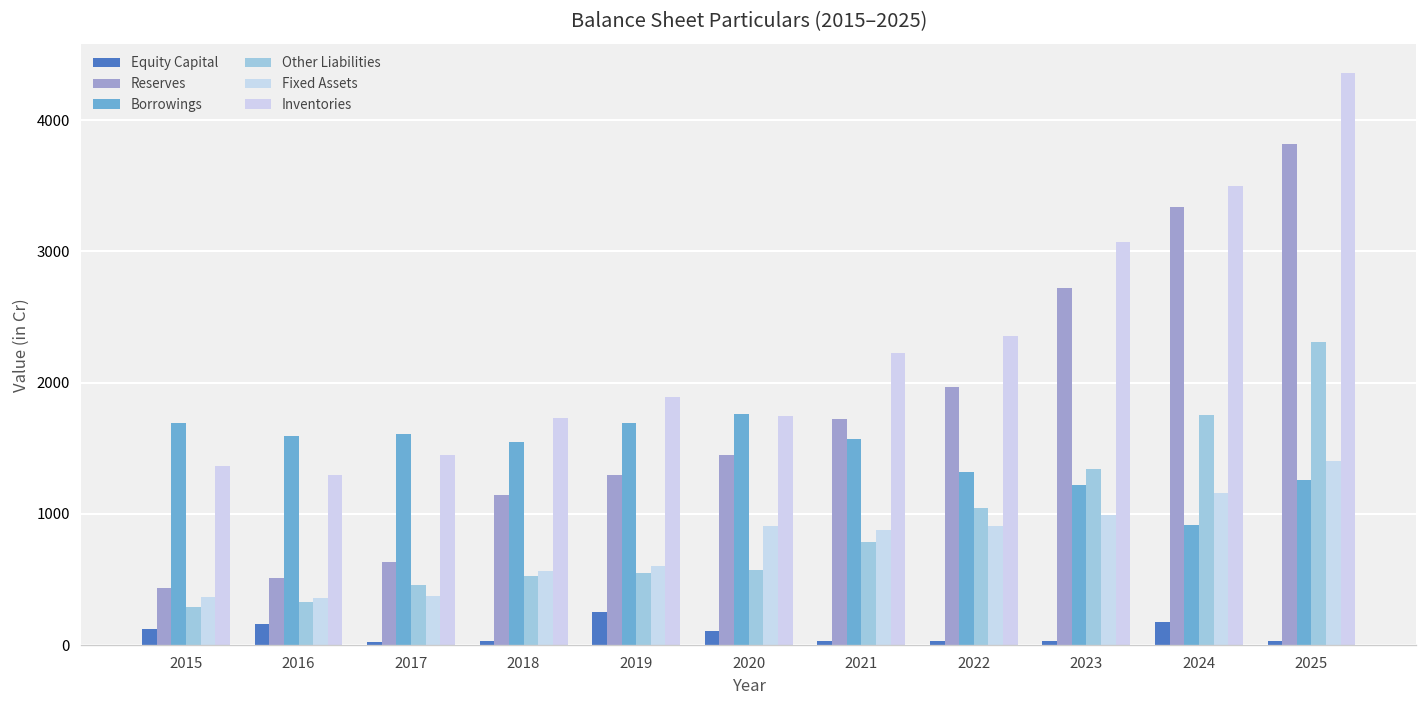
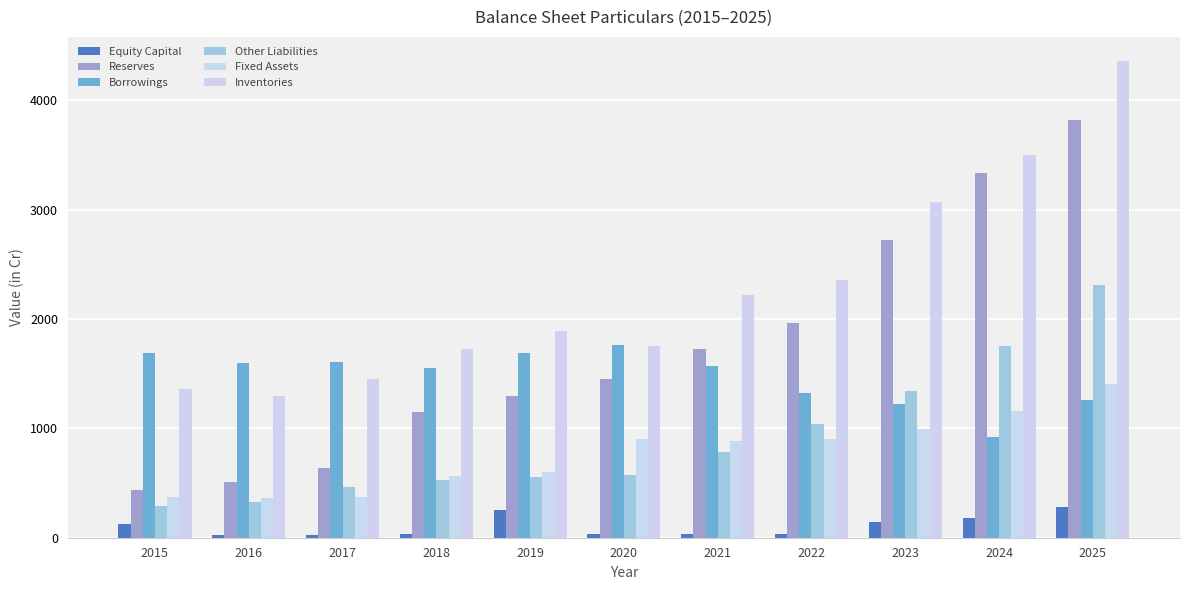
  {
    "Equity Capital": {
      "2015": 120,
-     "2016": 160,
+     "2016": 30,
      "2017": 30,
      "2018": 30,
      "2019": 250,
-     "2020": 110,
+     "2020": 30,
      "2021": 30,
      "2022": 30,
-     "2023": 40,
+     "2023": 150,
      "2024": 180,
-     "2025": 40
+     "2025": 280
    }
  }
